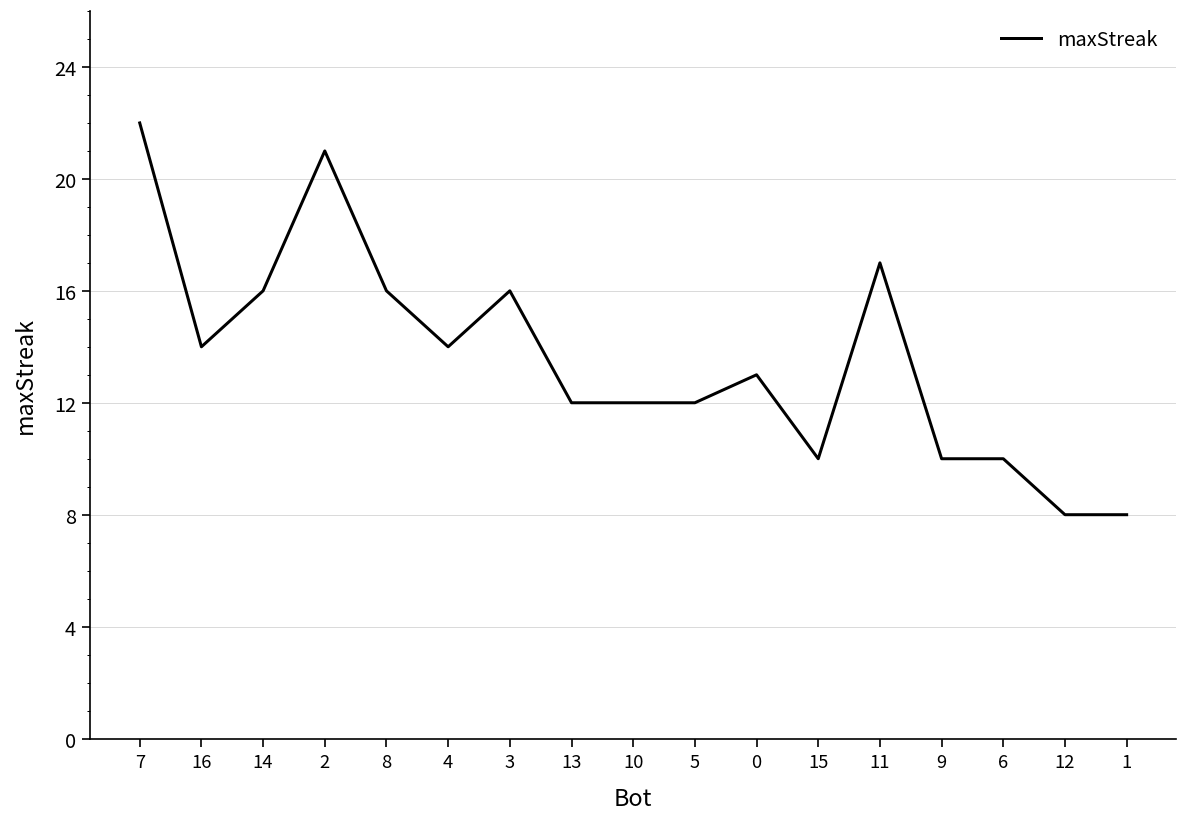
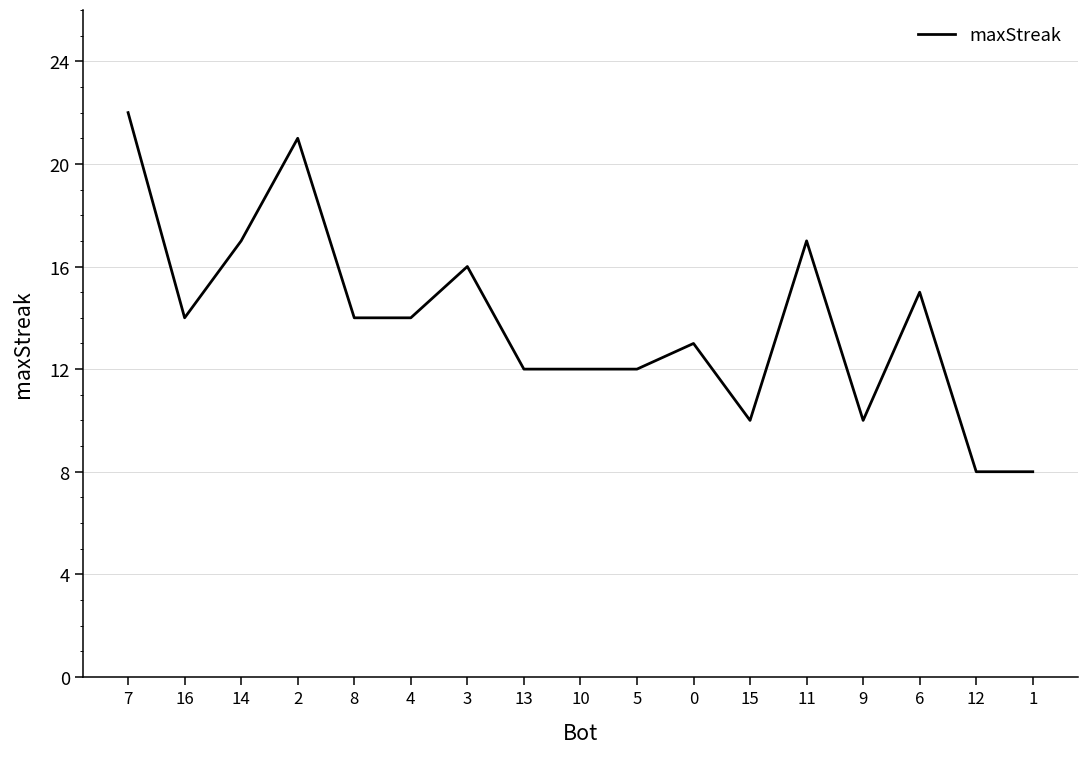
  {
    "7": 22,
    "16": 14,
-   "14": 16,
+   "14": 17,
    "2": 21,
-   "8": 16,
+   "8": 14,
    "4": 14,
    "3": 16,
    "13": 12,
    "10": 12,
    "5": 12,
    "0": 13,
    "15": 10,
    "11": 17,
    "9": 10,
-   "6": 10,
+   "6": 15,
    "12": 8,
    "1": 8
  }
